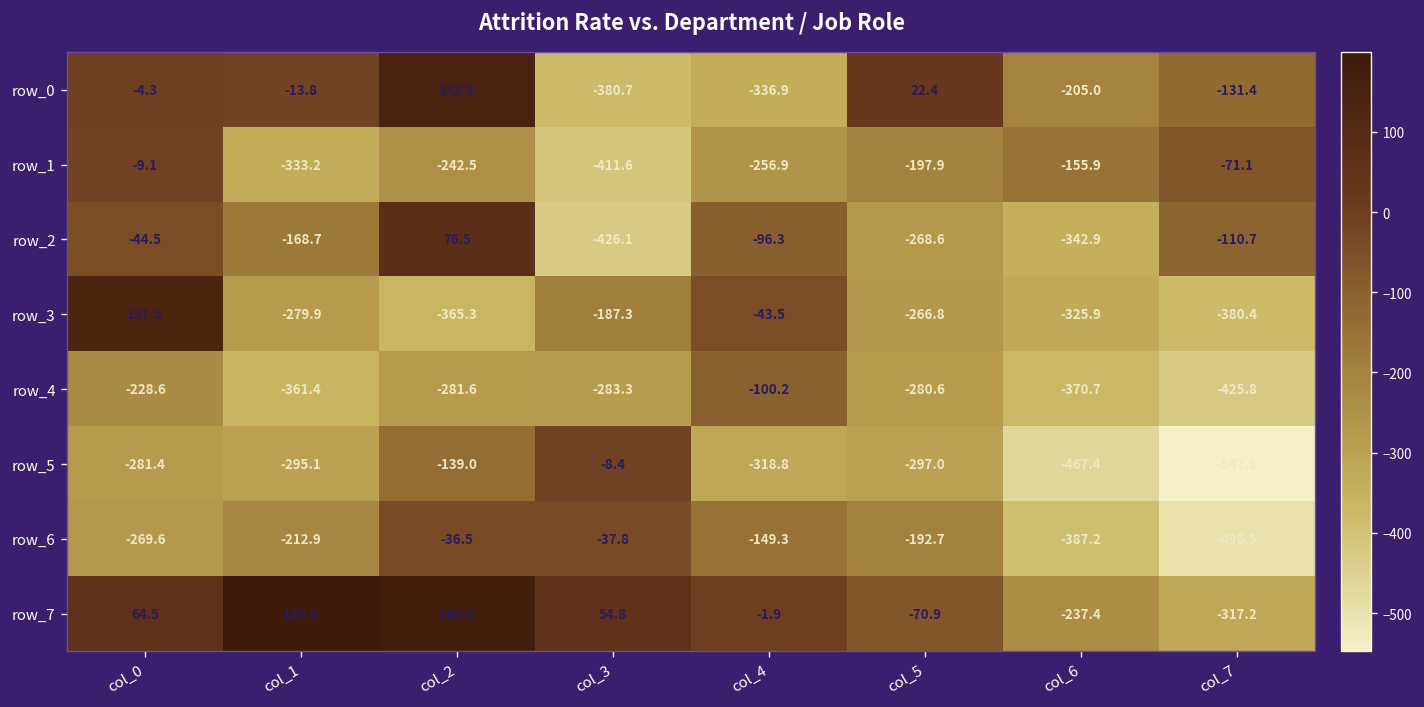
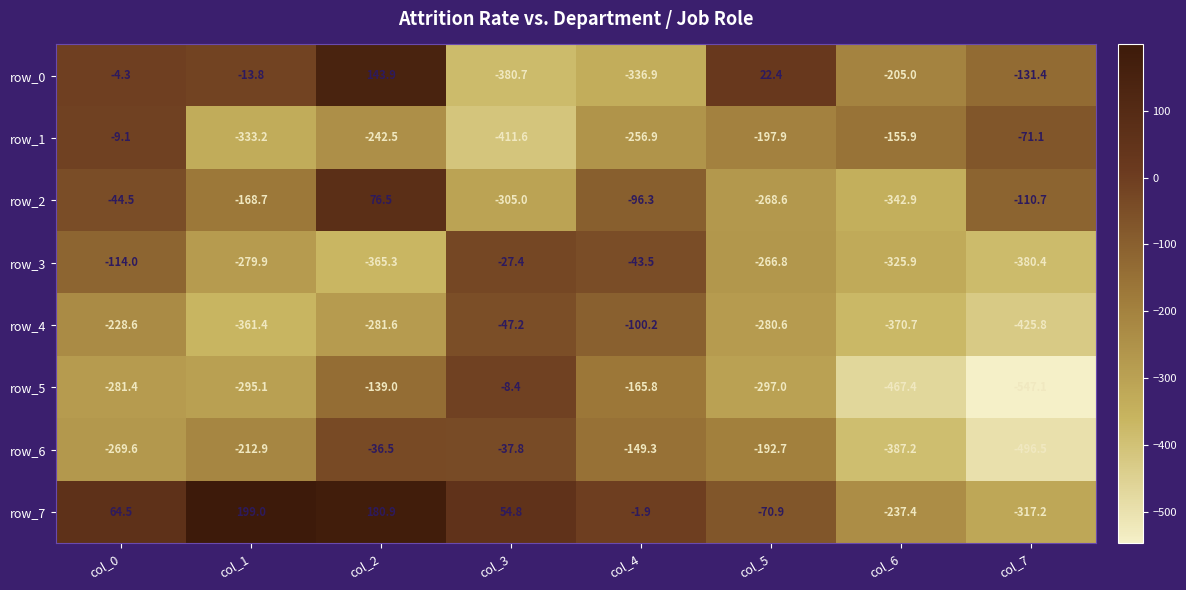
  {
    "row_0": {
      "col_0": -4.3,
      "col_1": -13.8,
      "col_2": 143.9,
      "col_3": -380.7,
      "col_4": -336.9,
      "col_5": 22.4,
      "col_6": -205.0,
      "col_7": -131.4
    },
    "row_1": {
      "col_0": -9.1,
      "col_1": -333.2,
      "col_2": -242.5,
      "col_3": -411.6,
      "col_4": -256.9,
      "col_5": -197.9,
      "col_6": -155.9,
      "col_7": -71.1
    },
    "row_2": {
      "col_0": -44.5,
      "col_1": -168.7,
      "col_2": 76.5,
-     "col_3": -426.1,
+     "col_3": -305.0,
      "col_4": -96.3,
      "col_5": -268.6,
      "col_6": -342.9,
      "col_7": -110.7
    },
    "row_3": {
-     "col_0": 137.5,
+     "col_0": -114.0,
      "col_1": -279.9,
      "col_2": -365.3,
-     "col_3": -187.3,
+     "col_3": -27.4,
      "col_4": -43.5,
      "col_5": -266.8,
      "col_6": -325.9,
      "col_7": -380.4
    },
    "row_4": {
      "col_0": -228.6,
      "col_1": -361.4,
      "col_2": -281.6,
-     "col_3": -283.3,
+     "col_3": -47.2,
      "col_4": -100.2,
      "col_5": -280.6,
      "col_6": -370.7,
      "col_7": -425.8
    },
    "row_5": {
      "col_0": -281.4,
      "col_1": -295.1,
      "col_2": -139.0,
      "col_3": -8.4,
-     "col_4": -318.8,
+     "col_4": -165.8,
      "col_5": -297.0
    },
    "row_6": {
      "col_0": -269.6,
      "col_1": -212.9,
      "col_2": -36.5,
      "col_3": -37.8,
      "col_4": -149.3,
      "col_5": -192.7,
      "col_6": -387.2
    },
    "row_7": {
      "col_0": 64.5,
      "col_1": 199.0,
      "col_2": 180.9,
      "col_3": 54.8,
      "col_4": -1.9,
      "col_5": -70.9,
      "col_6": -237.4,
      "col_7": -317.2
    }
  }
